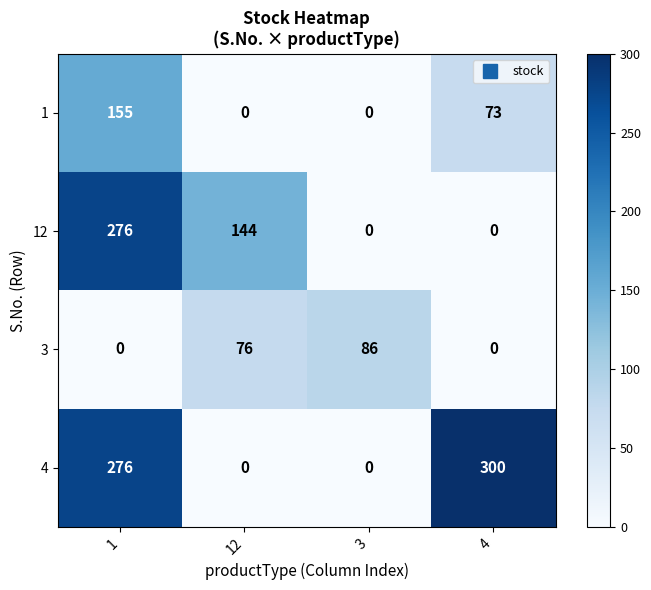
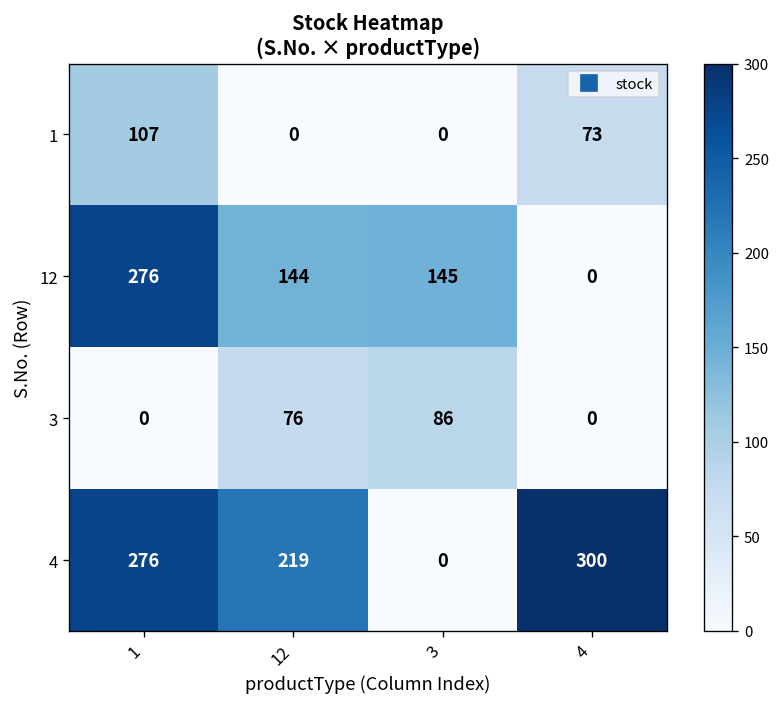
  {
    "1": {
-     "1": 155,
+     "1": 107,
      "12": 0,
      "3": 0,
      "4": 73
    },
    "12": {
      "1": 276,
      "12": 144,
-     "3": 0,
+     "3": 145,
      "4": 0
    },
    "3": {
      "1": 0,
      "12": 76,
      "3": 86,
      "4": 0
    },
    "4": {
      "1": 276,
-     "12": 0,
+     "12": 219,
      "3": 0,
      "4": 300
    }
  }
